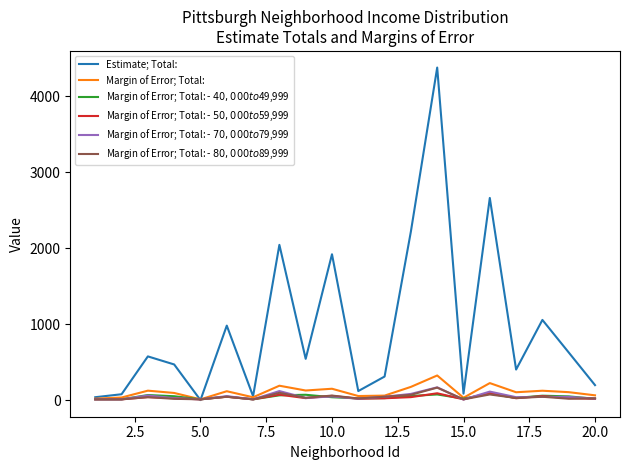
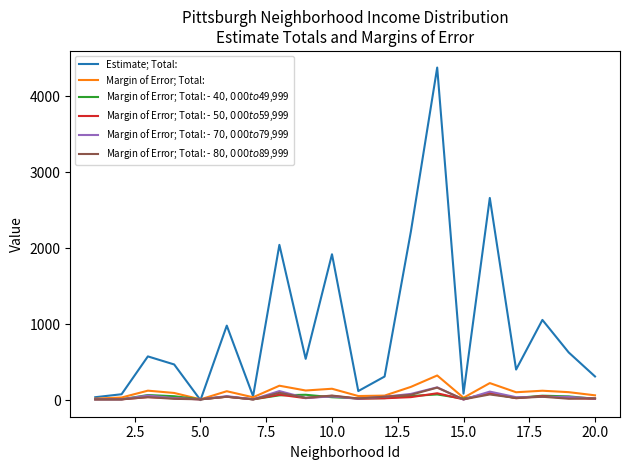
  {
    "Estimate; Total:": {
      "10.0": 1900,
      "15.0": 100,
-     "20.0": 200
+     "20.0": 300
    },
    "Margin of Error; Total:": {
      "10.0": 100,
      "20.0": 100
    }
  }
